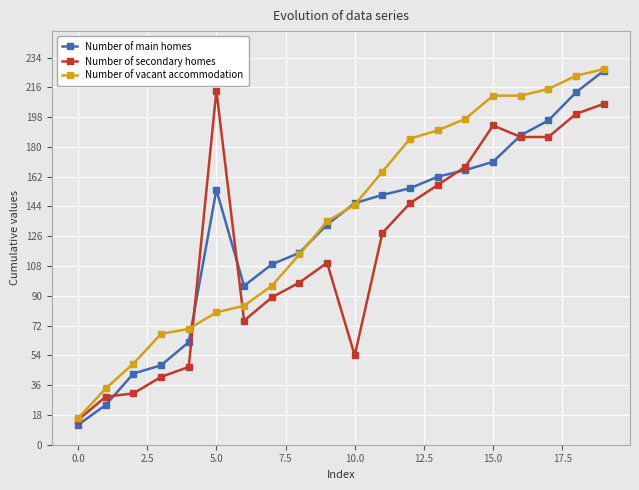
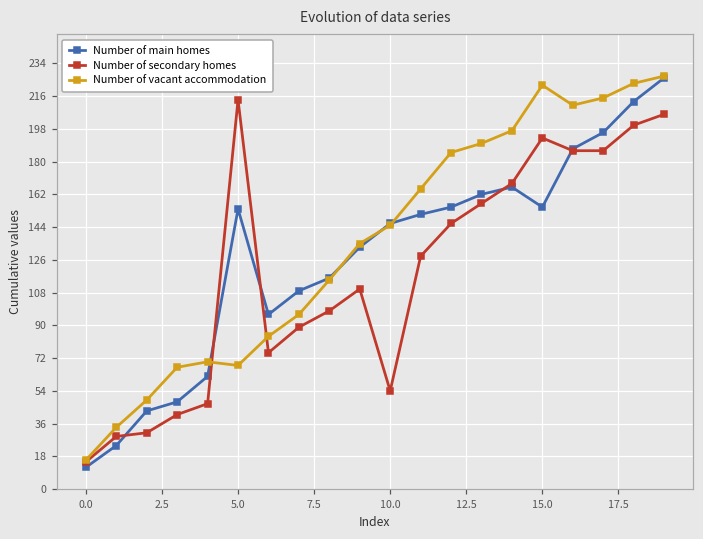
  {
    "Number of main homes": {
      "0.0": 12,
      "5.0": 154,
-     "15.0": 171
+     "15.0": 155
    },
    "Number of secondary homes": {
      "5.0": 214,
      "10.0": 54,
      "15.0": 193
    },
    "Number of vacant accommodation": {
-     "5.0": 80,
-     "15.0": 211
+     "5.0": 68,
+     "15.0": 222
    }
  }
